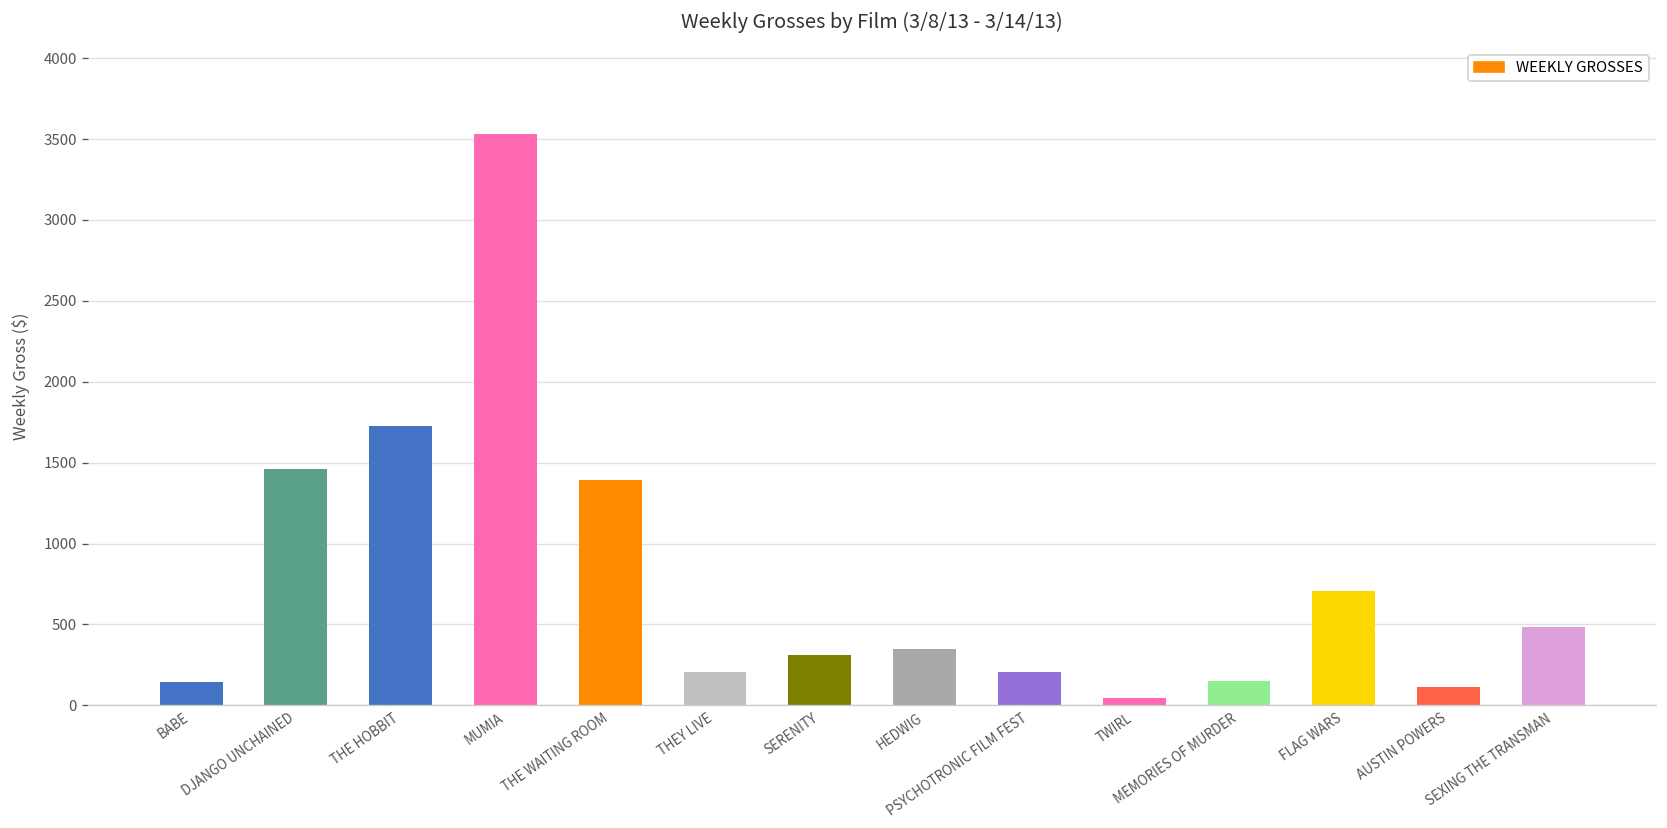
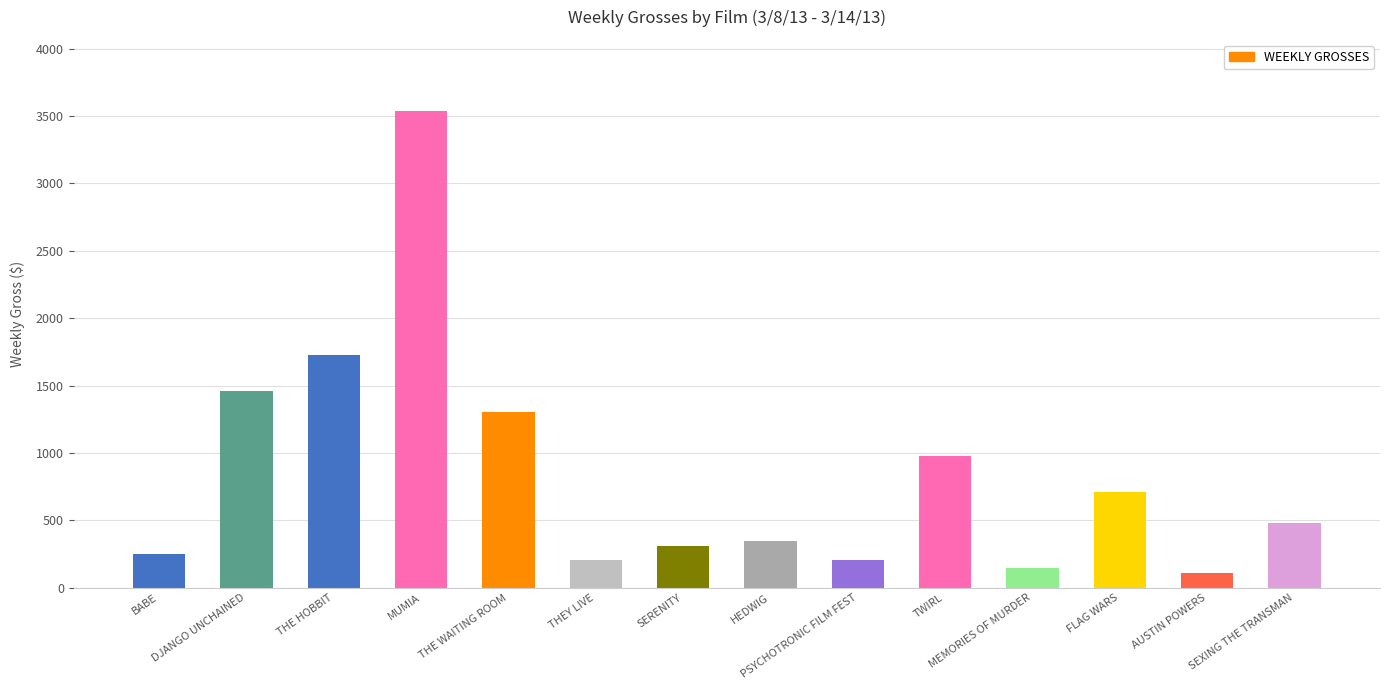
  {
-   "BABE": 140,
+   "BABE": 250,
    "DJANGO UNCHAINED": 1460,
    "THE HOBBIT": 1720,
    "MUMIA": 3530,
-   "THE WAITING ROOM": 1390,
+   "THE WAITING ROOM": 1310,
    "THEY LIVE": 200,
    "SERENITY": 310,
    "HEDWIG": 350,
    "PSYCHOTRONIC FILM FEST": 200,
-   "TWIRL": 50,
+   "TWIRL": 980,
    "MEMORIES OF MURDER": 150,
    "FLAG WARS": 710,
    "AUSTIN POWERS": 110,
    "SEXING THE TRANSMAN": 480
  }
